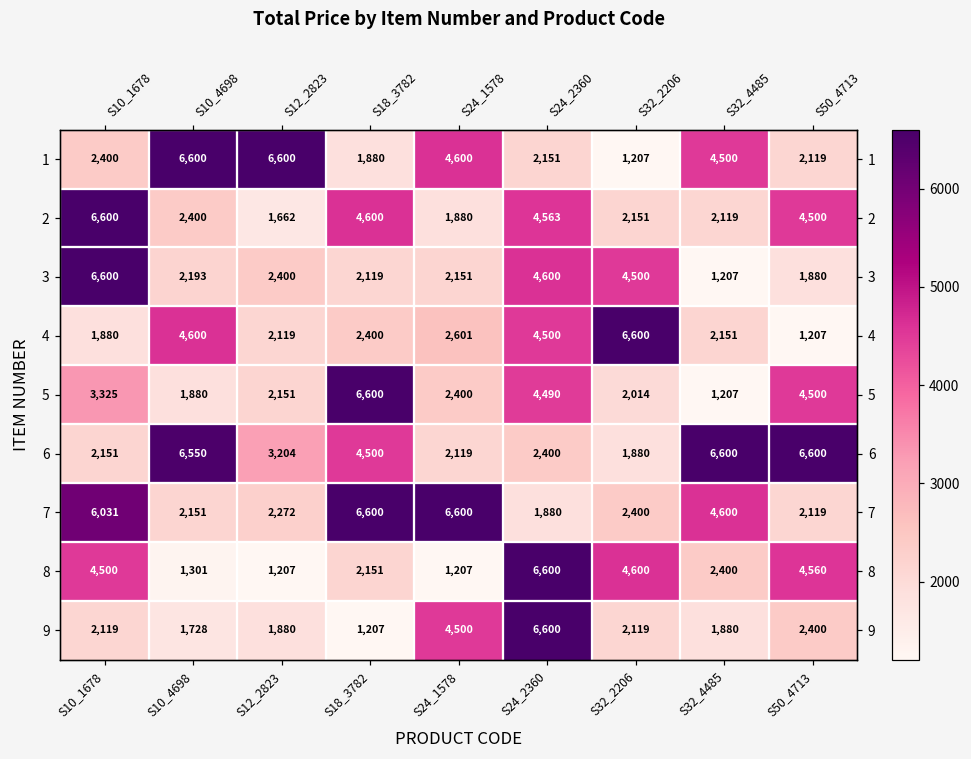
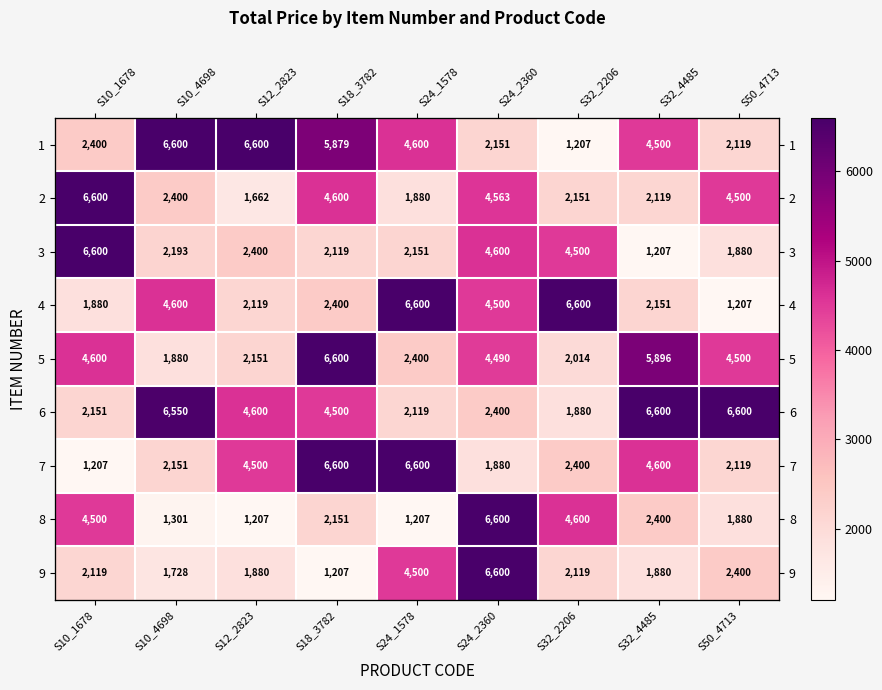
  {
    "1": {
      "S10_1678": "2,400",
      "S10_4698": "6,600",
      "S12_2823": "6,600",
-     "S18_3782": "1,880",
+     "S18_3782": "5,879",
      "S24_1578": "4,600",
      "S24_2360": "2,151",
      "S32_2206": "1,207",
      "S32_4485": "4,500",
      "S50_4713": "2,119"
    },
    "2": {
      "S10_1678": "6,600",
      "S10_4698": "2,400",
      "S12_2823": "1,662",
      "S18_3782": "4,600",
      "S24_1578": "1,880",
      "S24_2360": "4,563",
      "S32_2206": "2,151",
      "S32_4485": "2,119",
      "S50_4713": "4,500"
    },
    "3": {
      "S10_1678": "6,600",
      "S10_4698": "2,193",
      "S12_2823": "2,400",
      "S18_3782": "2,119",
      "S24_1578": "2,151",
      "S24_2360": "4,600",
      "S32_2206": "4,500",
      "S32_4485": "1,207",
      "S50_4713": "1,880"
    },
    "4": {
      "S10_1678": "1,880",
      "S10_4698": "4,600",
      "S12_2823": "2,119",
      "S18_3782": "2,400",
-     "S24_1578": "2,601",
+     "S24_1578": "6,600",
      "S24_2360": "4,500",
      "S32_2206": "6,600",
      "S32_4485": "2,151",
      "S50_4713": "1,207"
    },
    "5": {
-     "S10_1678": "3,325",
+     "S10_1678": "4,600",
      "S10_4698": "1,880",
      "S12_2823": "2,151",
      "S18_3782": "6,600",
      "S24_1578": "2,400",
      "S24_2360": "4,490",
      "S32_2206": "2,014",
-     "S32_4485": "1,207",
+     "S32_4485": "5,896",
      "S50_4713": "4,500"
    },
    "6": {
      "S10_1678": "2,151",
      "S10_4698": "6,550",
-     "S12_2823": "3,204",
+     "S12_2823": "4,600",
      "S18_3782": "4,500",
      "S24_1578": "2,119",
      "S24_2360": "2,400",
      "S32_2206": "1,880",
      "S32_4485": "6,600",
      "S50_4713": "6,600"
    },
    "7": {
-     "S10_1678": "6,031",
+     "S10_1678": "1,207",
      "S10_4698": "2,151",
-     "S12_2823": "2,272",
+     "S12_2823": "4,500",
      "S18_3782": "6,600",
      "S24_1578": "6,600",
      "S24_2360": "1,880",
      "S32_2206": "2,400",
      "S32_4485": "4,600",
      "S50_4713": "2,119"
    },
    "8": {
      "S10_1678": "4,500",
      "S10_4698": "1,301",
      "S12_2823": "1,207",
      "S18_3782": "2,151",
      "S24_1578": "1,207",
      "S24_2360": "6,600",
      "S32_2206": "4,600",
      "S32_4485": "2,400",
-     "S50_4713": "4,560"
+     "S50_4713": "1,880"
    },
    "9": {
      "S10_1678": "2,119",
      "S10_4698": "1,728",
      "S12_2823": "1,880",
      "S18_3782": "1,207",
      "S24_1578": "4,500",
      "S24_2360": "6,600",
      "S32_2206": "2,119",
      "S32_4485": "1,880",
      "S50_4713": "2,400"
    }
  }
